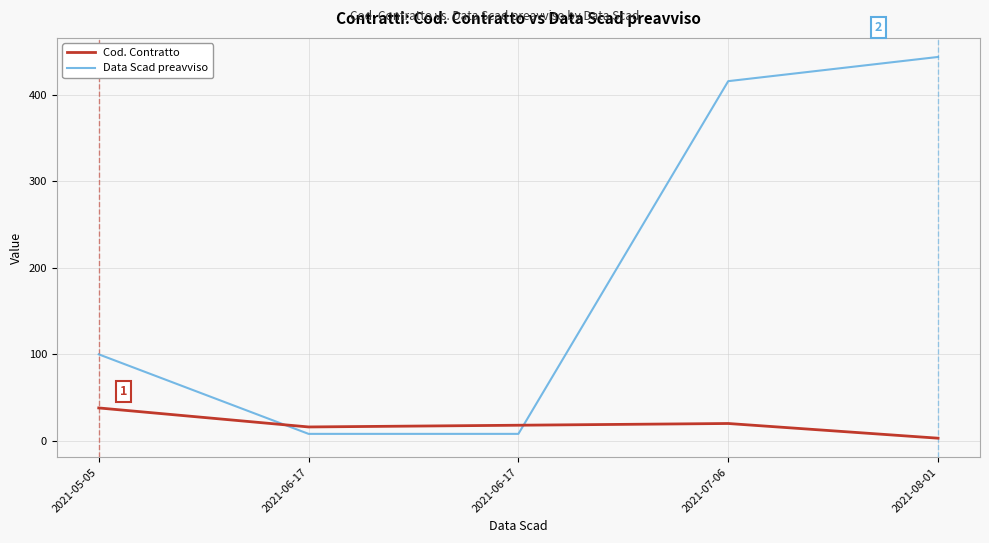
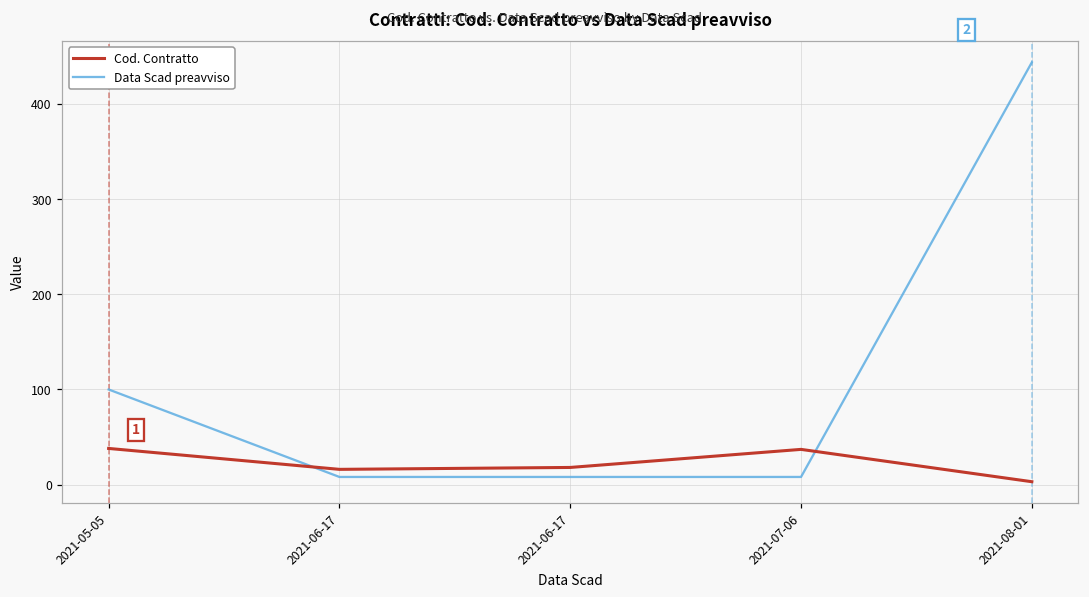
  {
    "Cod. Contratto": {
-     "2021-07-06": 20,
+     "2021-07-06": 40,
      "2021-08-01": 0
    },
    "Data Scad preavviso": {
      "2021-05-05": 100,
-     "2021-07-06": 420,
+     "2021-07-06": 10,
      "2021-08-01": 440
    }
  }
